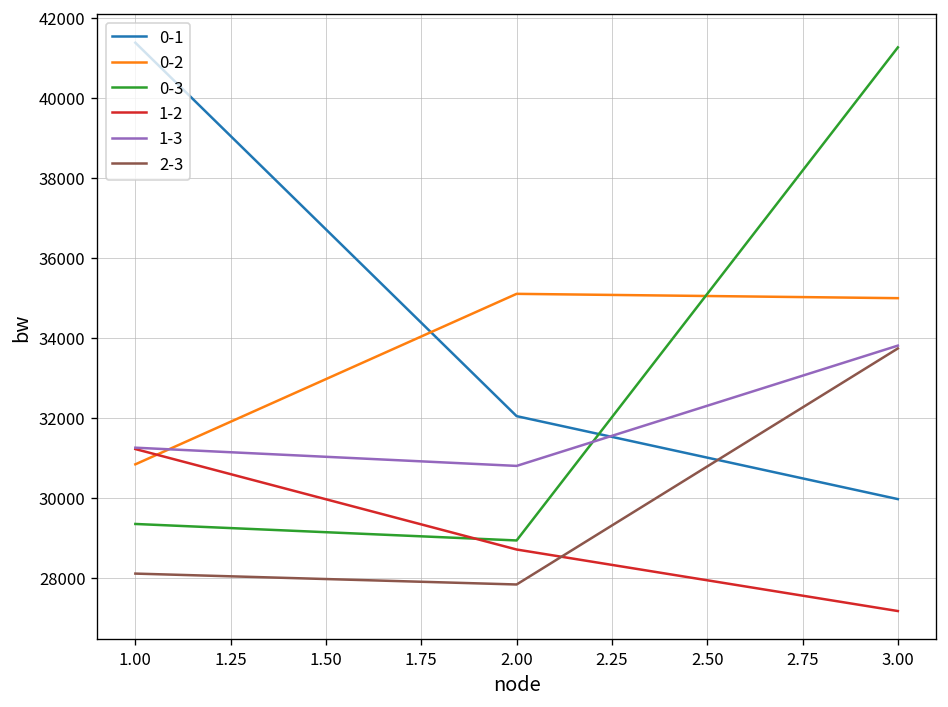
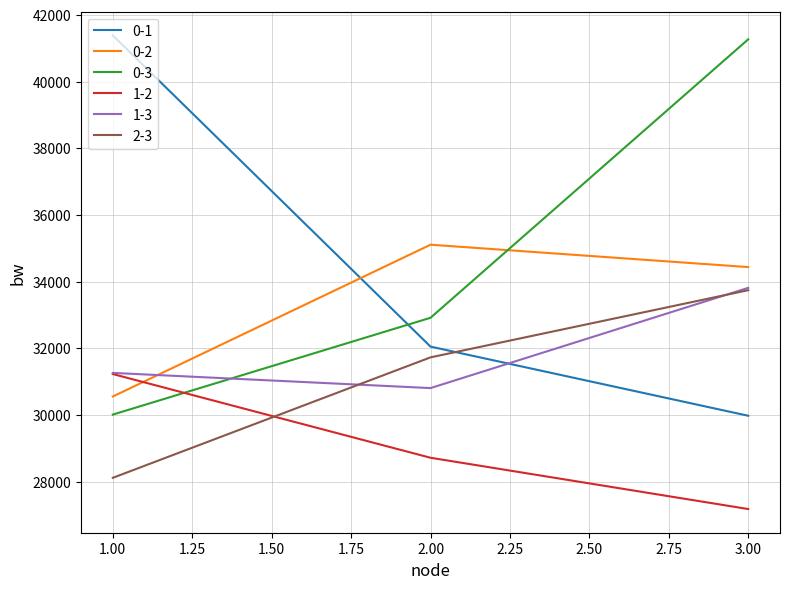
  {
    "0-1": {
      "2.00": 32000,
      "3.00": 30000
    },
    "0-2": {
-     "1.00": 30800,
+     "1.00": 30600,
      "2.00": 35100,
-     "3.00": 35000
+     "3.00": 34400
    },
    "0-3": {
-     "1.00": 29400,
-     "2.00": 28900,
+     "1.00": 30000,
+     "2.00": 32900,
      "3.00": 41300
    },
    "1-2": {
      "2.00": 28700,
      "3.00": 27200
    },
    "1-3": {
      "2.00": 30800
    },
    "2-3": {
      "1.00": 28100,
-     "2.00": 27800
+     "2.00": 31700
    }
  }
